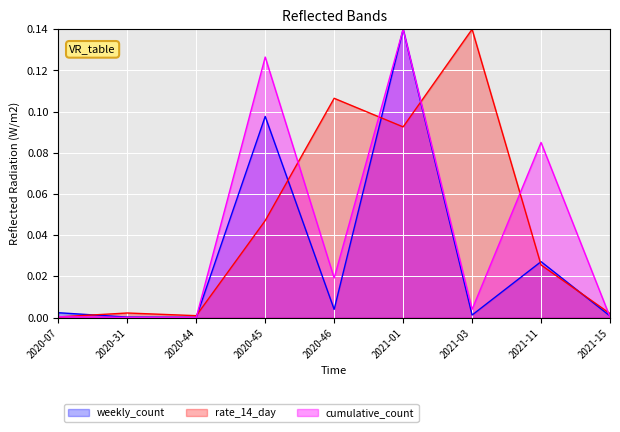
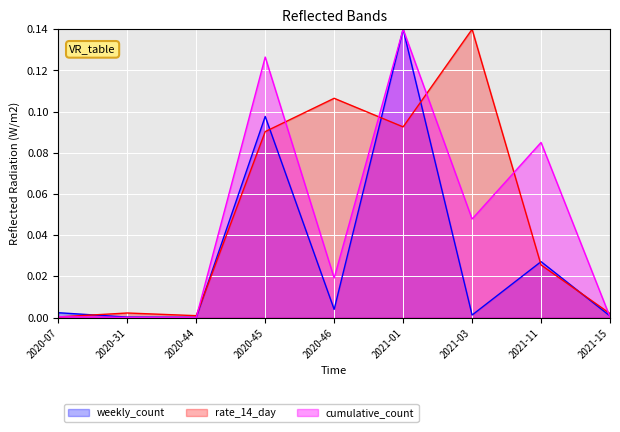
  {
    "weekly_count": {
      "2020-07": 0.002,
      "2020-45": 0.098,
      "2020-46": 0.004,
      "2021-03": 0.001,
      "2021-11": 0.027
    },
    "rate_14_day": {
      "2020-31": 0.002,
-     "2020-45": 0.047,
+     "2020-45": 0.090,
      "2020-46": 0.106,
      "2021-01": 0.093,
      "2021-03": 0.140,
      "2021-11": 0.026
    },
    "cumulative_count": {
      "2020-45": 0.127,
      "2020-46": 0.019,
-     "2021-03": 0.004,
+     "2021-03": 0.048,
      "2021-11": 0.085
    }
  }
